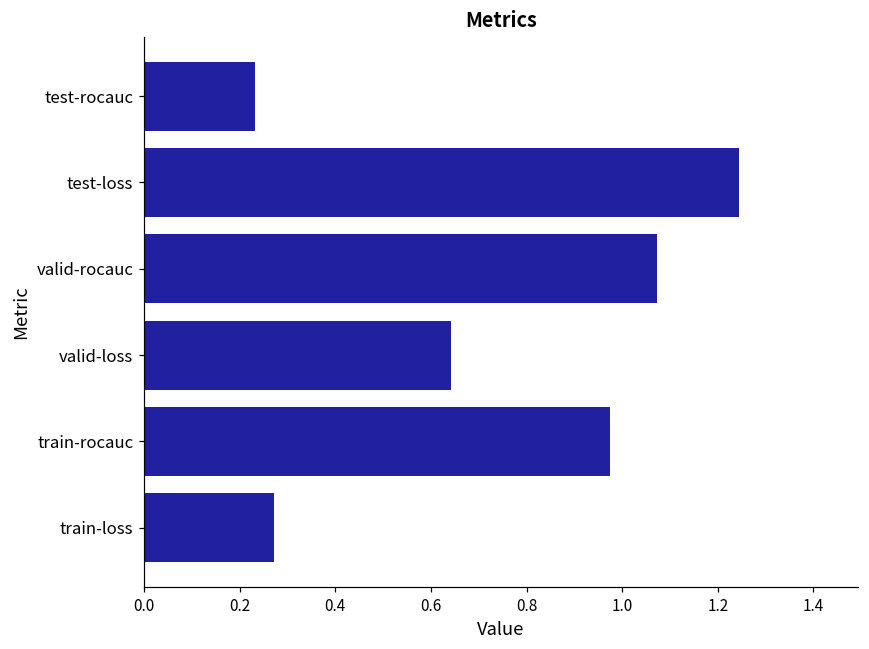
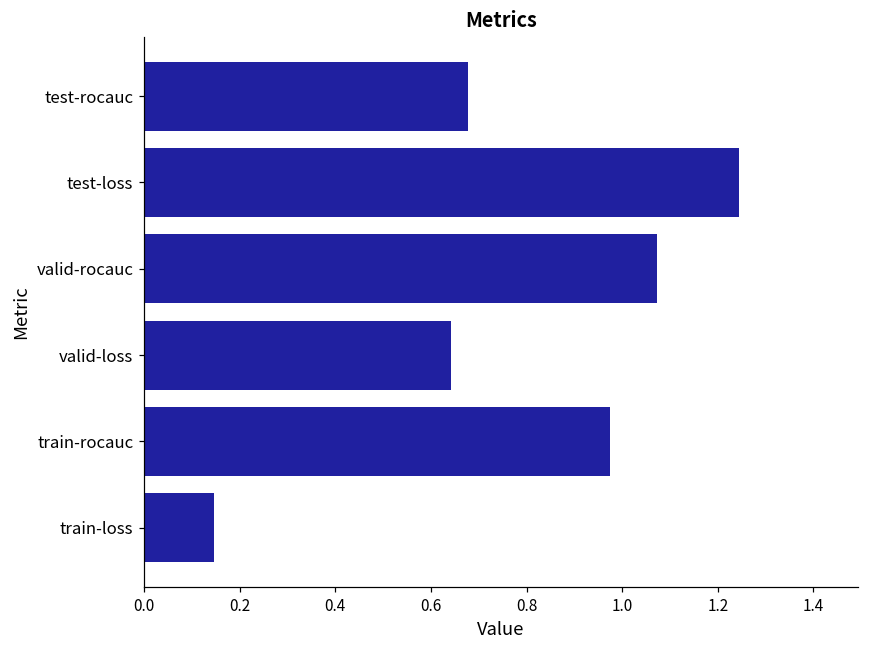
  {
-   "test-rocauc": 0.23,
+   "test-rocauc": 0.68,
    "test-loss": 1.24,
    "valid-rocauc": 1.07,
    "valid-loss": 0.64,
    "train-rocauc": 0.98,
-   "train-loss": 0.27
+   "train-loss": 0.15
  }
